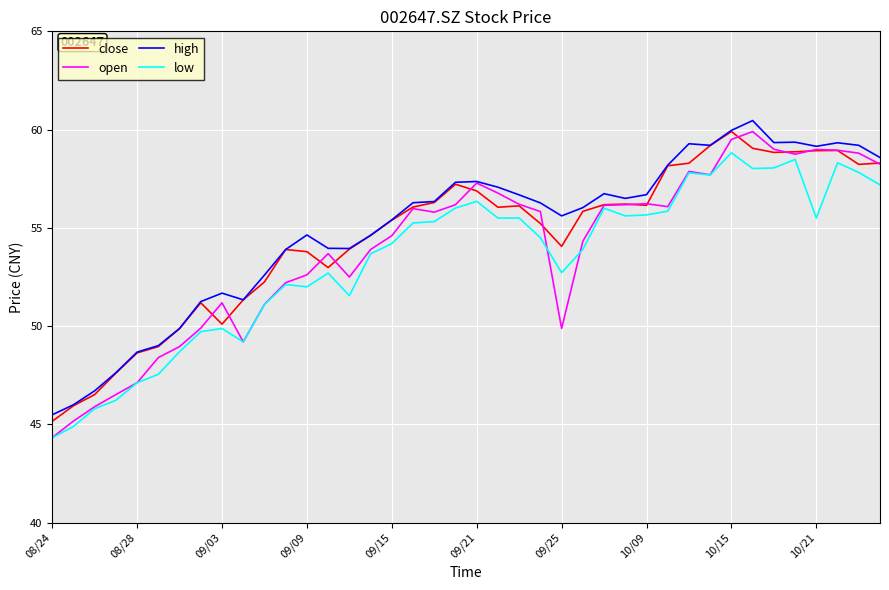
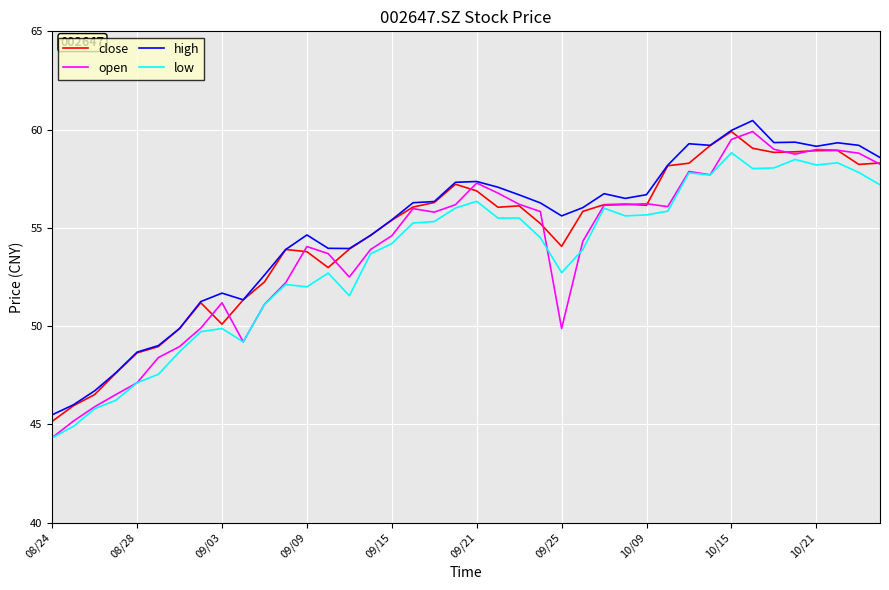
  {
    "close": {
      "08/24": 45.2,
      "09/03": 50.1,
      "09/09": 53.8,
      "09/21": 56.9,
      "09/25": 54.1
    },
    "open": {
      "09/03": 51.2,
-     "09/09": 52.6,
+     "09/09": 54.1,
      "09/15": 54.6,
      "09/25": 49.9,
      "10/15": 59.5
    },
    "high": {
      "08/24": 45.5,
      "09/03": 51.7,
      "09/09": 54.6,
      "09/25": 55.6,
      "10/09": 56.7,
      "10/21": 59.2
    },
    "low": {
      "09/03": 49.9,
      "09/09": 52.0,
      "09/15": 54.2,
      "09/21": 56.4,
      "09/25": 52.7,
      "10/09": 55.7,
      "10/15": 58.8,
-     "10/21": 55.5
+     "10/21": 58.2
    }
  }
